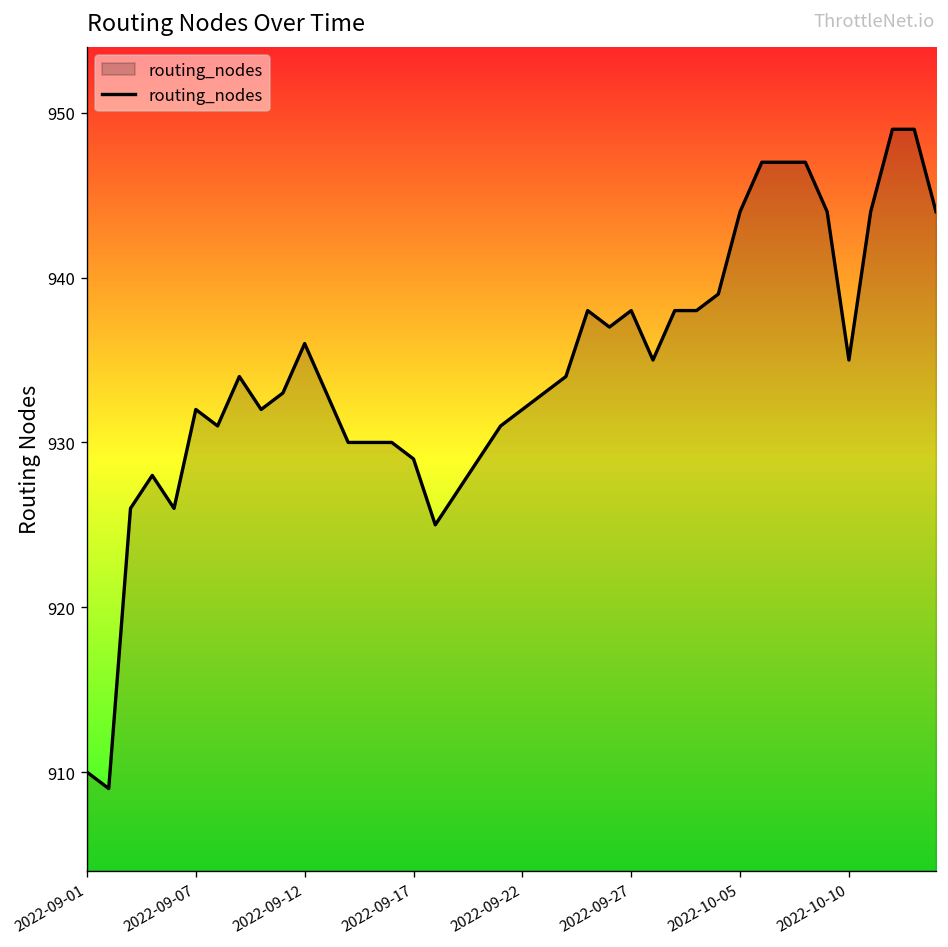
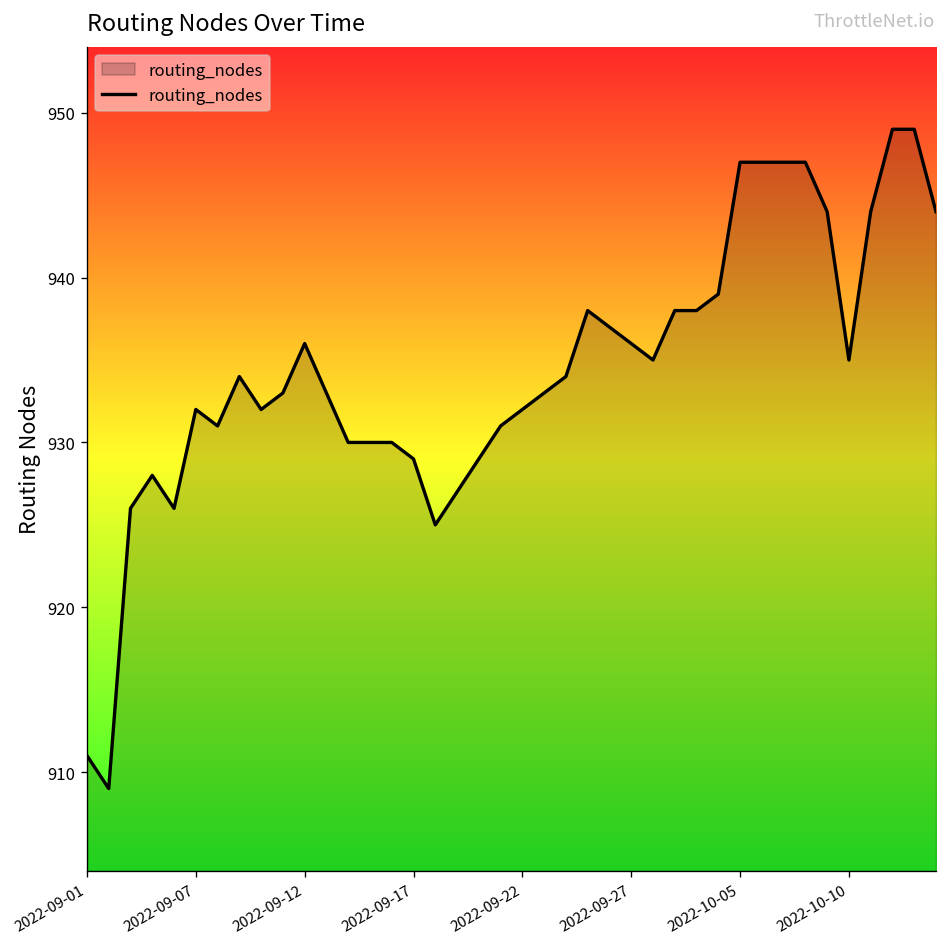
  {
-   "2022-09-01": 910,
+   "2022-09-01": 911,
    "2022-09-07": 932,
    "2022-09-12": 936,
    "2022-09-17": 929,
    "2022-09-22": 932,
-   "2022-09-27": 938,
-   "2022-10-05": 944,
+   "2022-09-27": 936,
+   "2022-10-05": 947,
    "2022-10-10": 935
  }
